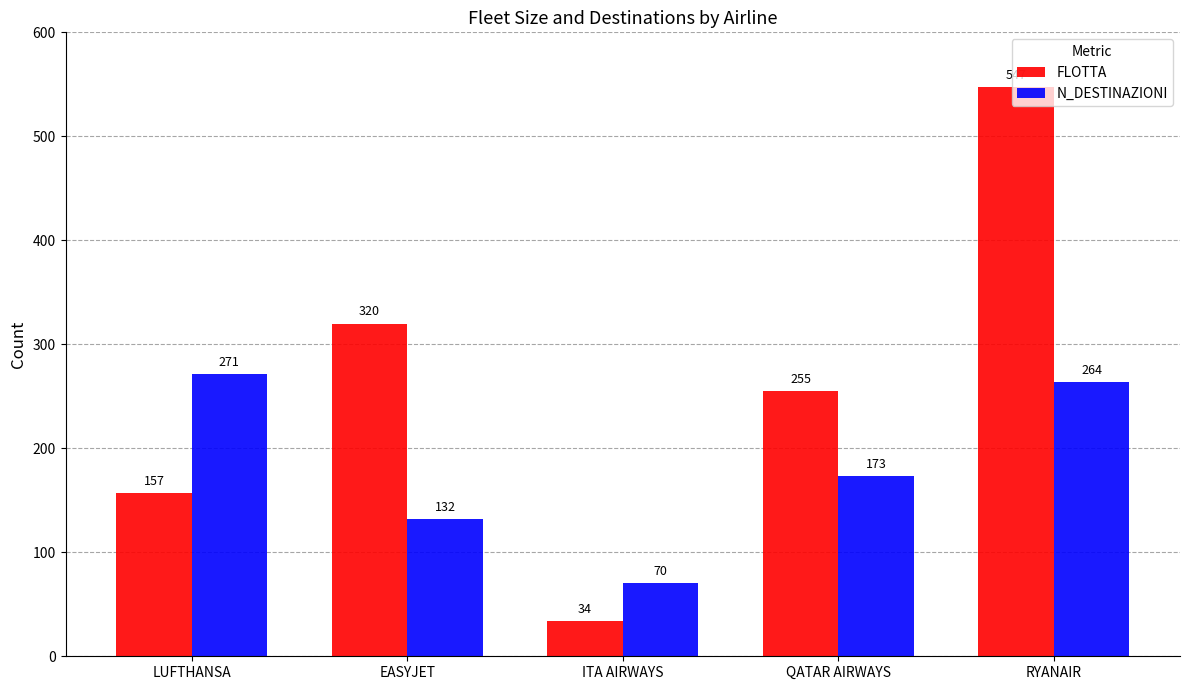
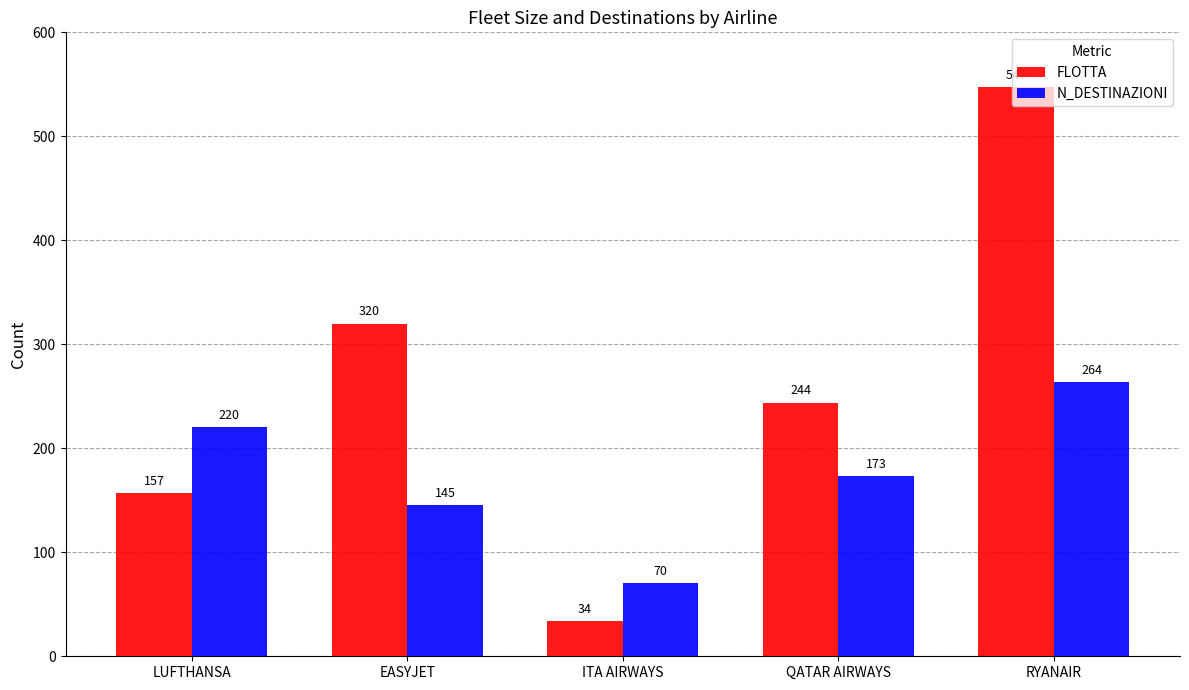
  {
    "FLOTTA": {
      "LUFTHANSA": 157,
      "EASYJET": 320,
      "ITA AIRWAYS": 34,
-     "QATAR AIRWAYS": 255
+     "QATAR AIRWAYS": 244
    },
    "N_DESTINAZIONI": {
-     "LUFTHANSA": 271,
-     "EASYJET": 132,
+     "LUFTHANSA": 220,
+     "EASYJET": 145,
      "ITA AIRWAYS": 70,
      "QATAR AIRWAYS": 173,
      "RYANAIR": 264
    }
  }
